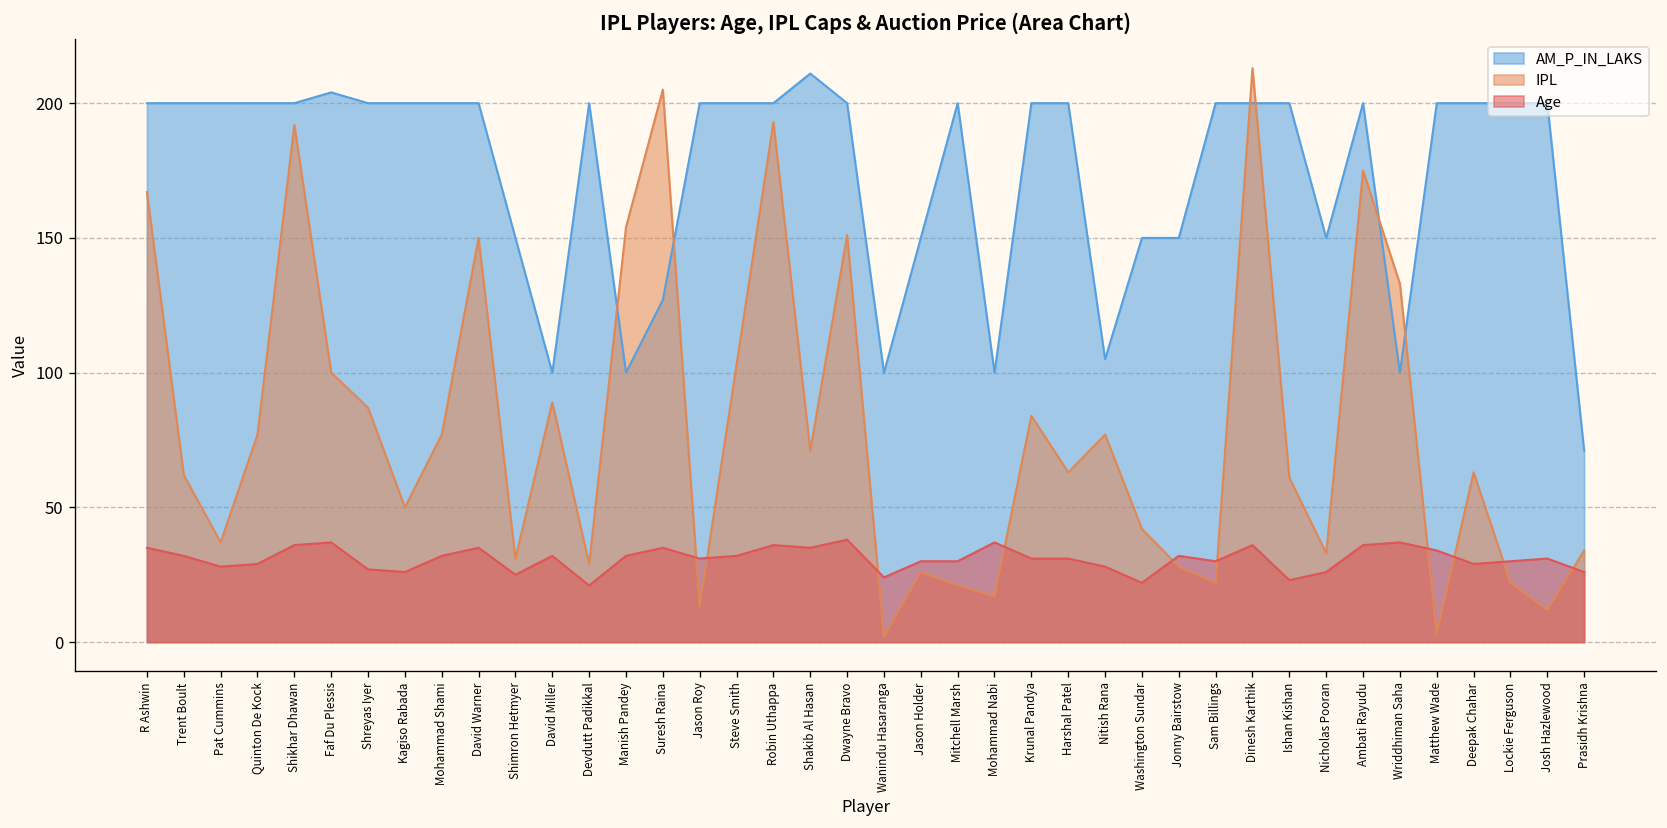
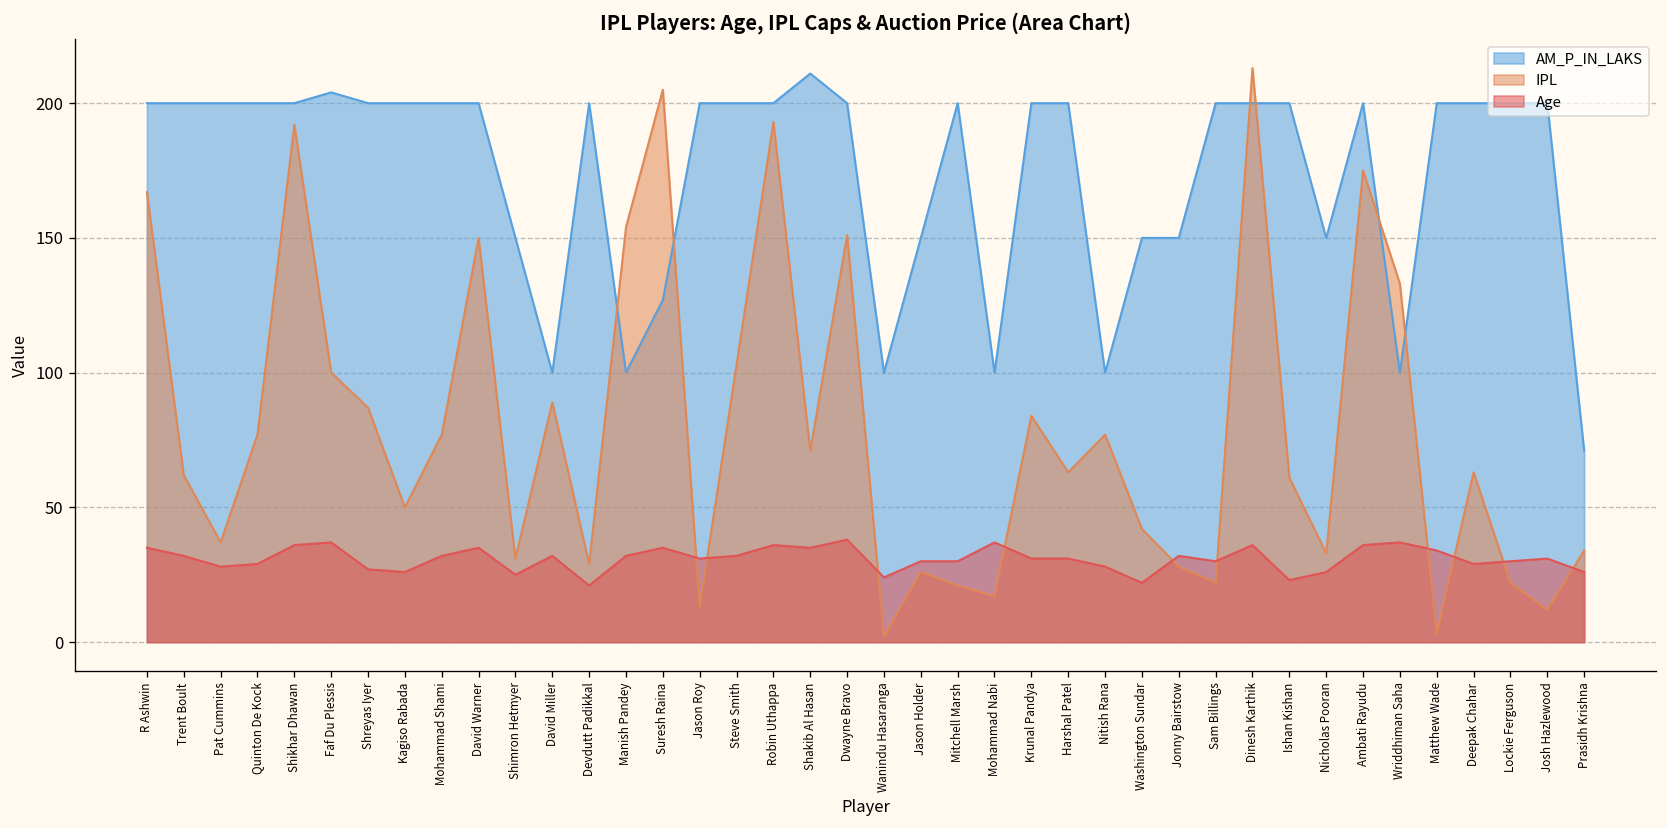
  {
    "AM_P_IN_LAKS": {
      "R Ashwin": 200,
      "Trent Boult": 200,
      "Pat Cummins": 200,
      "Quinton De Kock": 200,
      "Shikhar Dhawan": 200,
      "Faf Du Plessis": 204,
      "Shreyas Iyer": 200,
      "Kagiso Rabada": 200,
      "Mohammad Shami": 200,
      "David Warner": 200,
      "Shimron Hetmyer": 150,
      "David Miller": 100,
      "Devdutt Padikkal": 200,
      "Manish Pandey": 100,
      "Suresh Raina": 127,
      "Jason Roy": 200,
      "Steve Smith": 200,
      "Robin Uthappa": 200,
      "Shakib Al Hasan": 211,
      "Dwayne Bravo": 200,
      "Wanindu Hasaranga": 100,
      "Jason Holder": 150,
      "Mitchell Marsh": 200,
      "Mohammad Nabi": 100,
      "Krunal Pandya": 200,
      "Harshal Patel": 200,
-     "Nitish Rana": 105,
+     "Nitish Rana": 100,
      "Washington Sundar": 150,
      "Jonny Bairstow": 150,
      "Sam Billings": 200,
      "Dinesh Karthik": 200,
      "Ishan Kishan": 200,
      "Nicholas Pooran": 150,
      "Ambati Rayudu": 200,
      "Wriddhiman Saha": 100,
      "Matthew Wade": 200,
      "Deepak Chahar": 200,
      "Prasidh Krishna": 71
    }
  }
